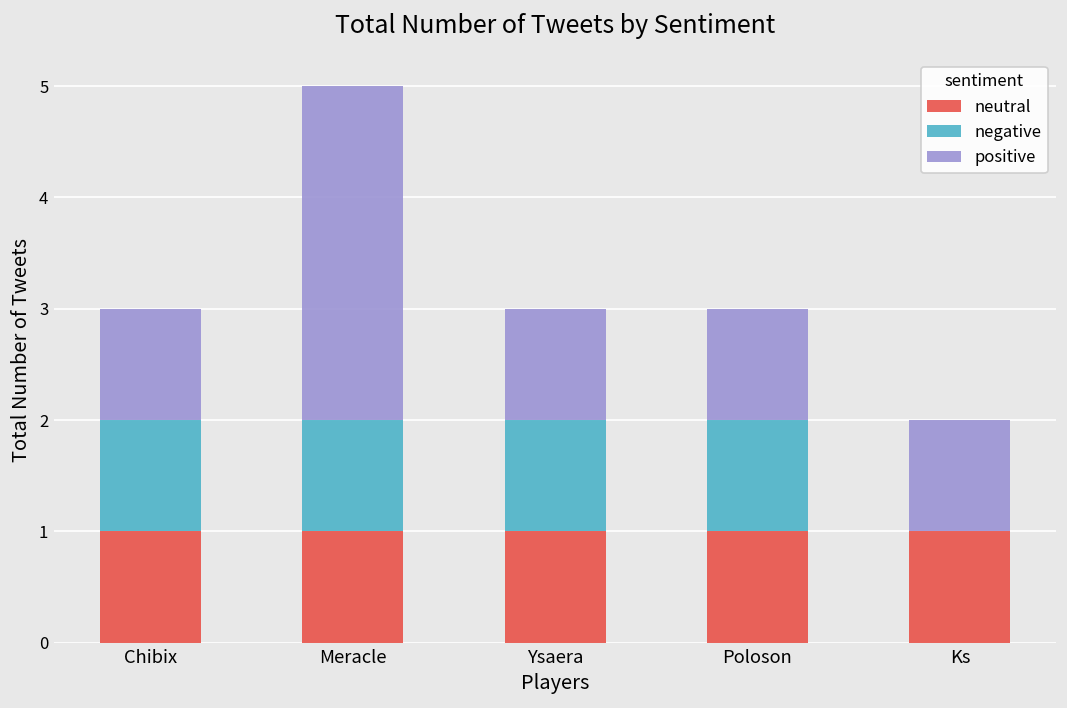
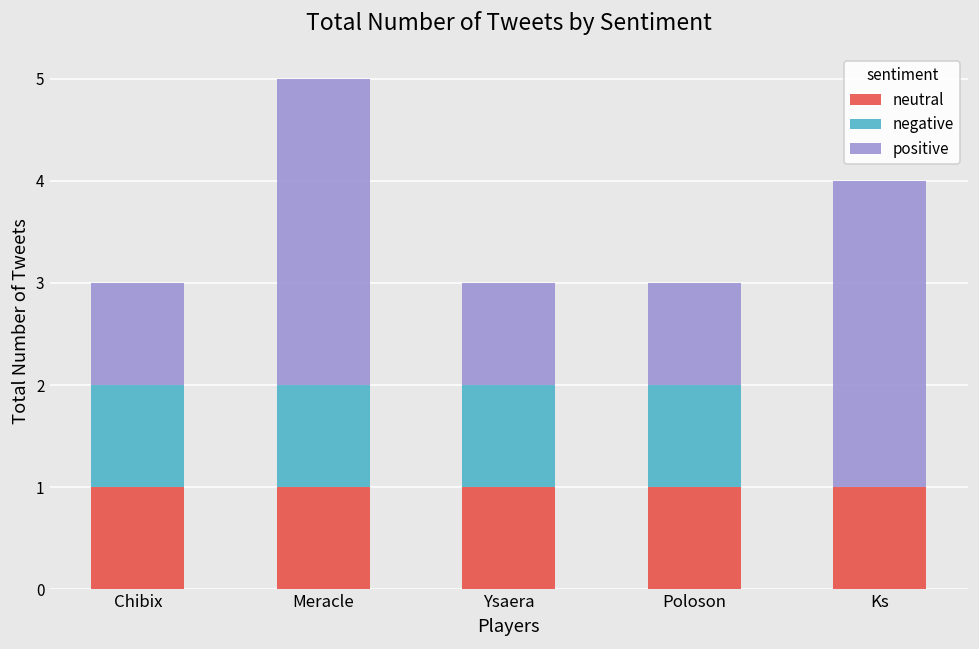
  {
    "neutral": {
      "Chibix": 1,
      "Meracle": 1,
      "Ysaera": 1,
      "Poloson": 1,
      "Ks": 1
    },
    "negative": {
      "Chibix": 1,
      "Meracle": 1,
      "Ysaera": 1,
      "Poloson": 1,
      "Ks": 0
    },
    "positive": {
      "Chibix": 1,
      "Meracle": 3,
      "Ysaera": 1,
      "Poloson": 1,
-     "Ks": 1
+     "Ks": 3
    }
  }
